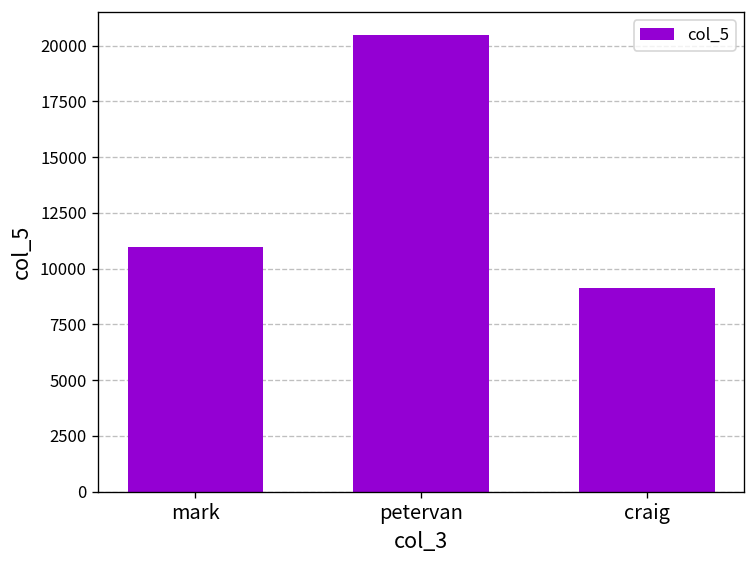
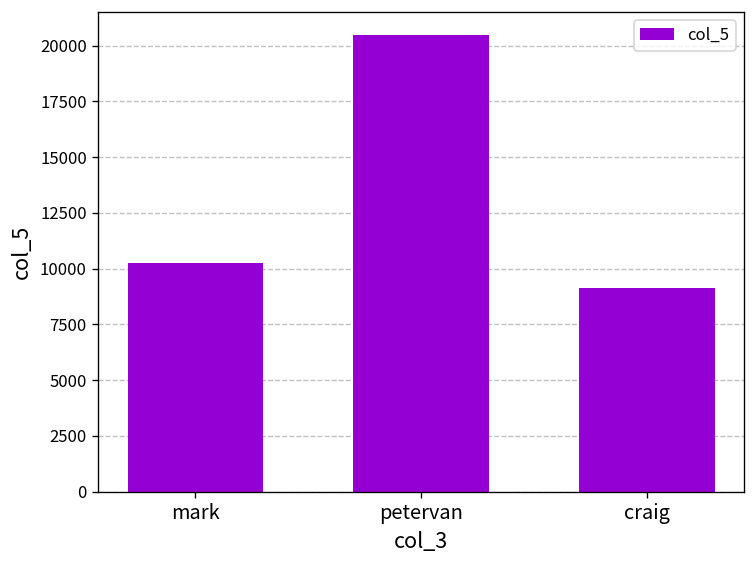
  {
-   "mark": 10900,
+   "mark": 10200,
    "petervan": 20500,
    "craig": 9100
  }
